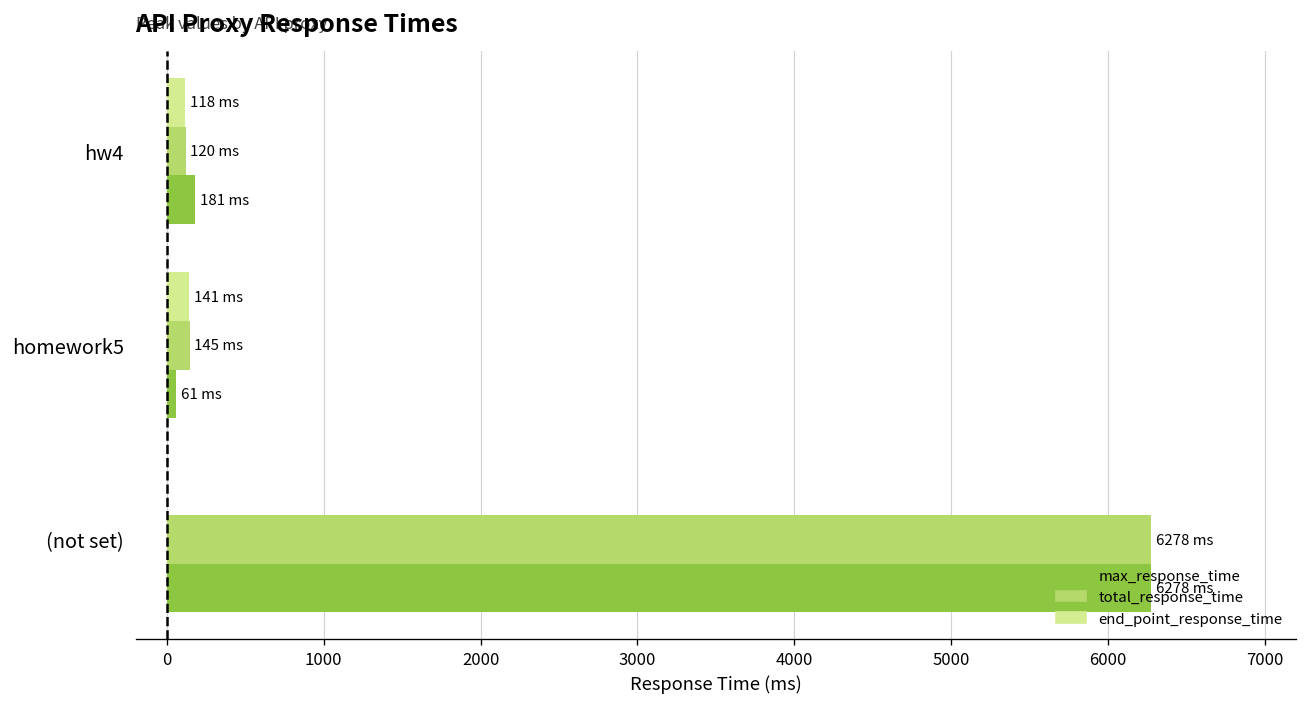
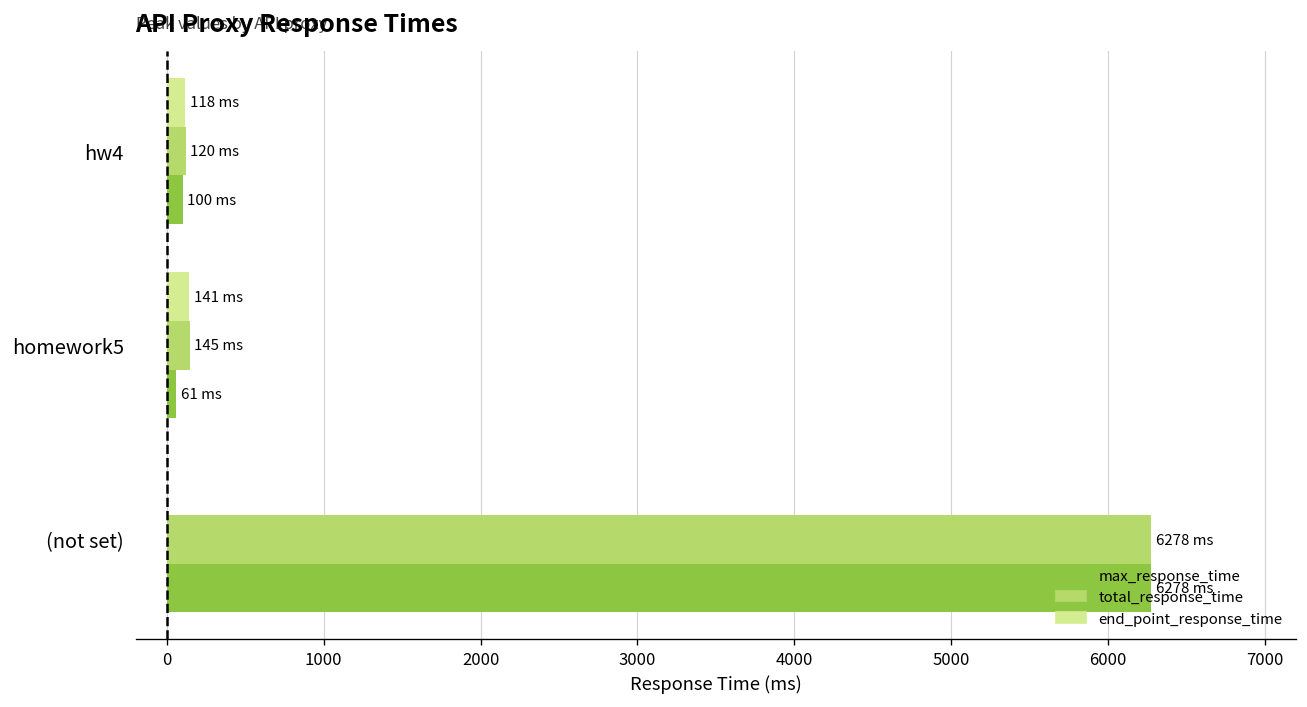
  {
    "max_response_time": {
-     "hw4": 181,
+     "hw4": 100,
      "homework5": 61,
      "(not set)": 6278
    }
  }
